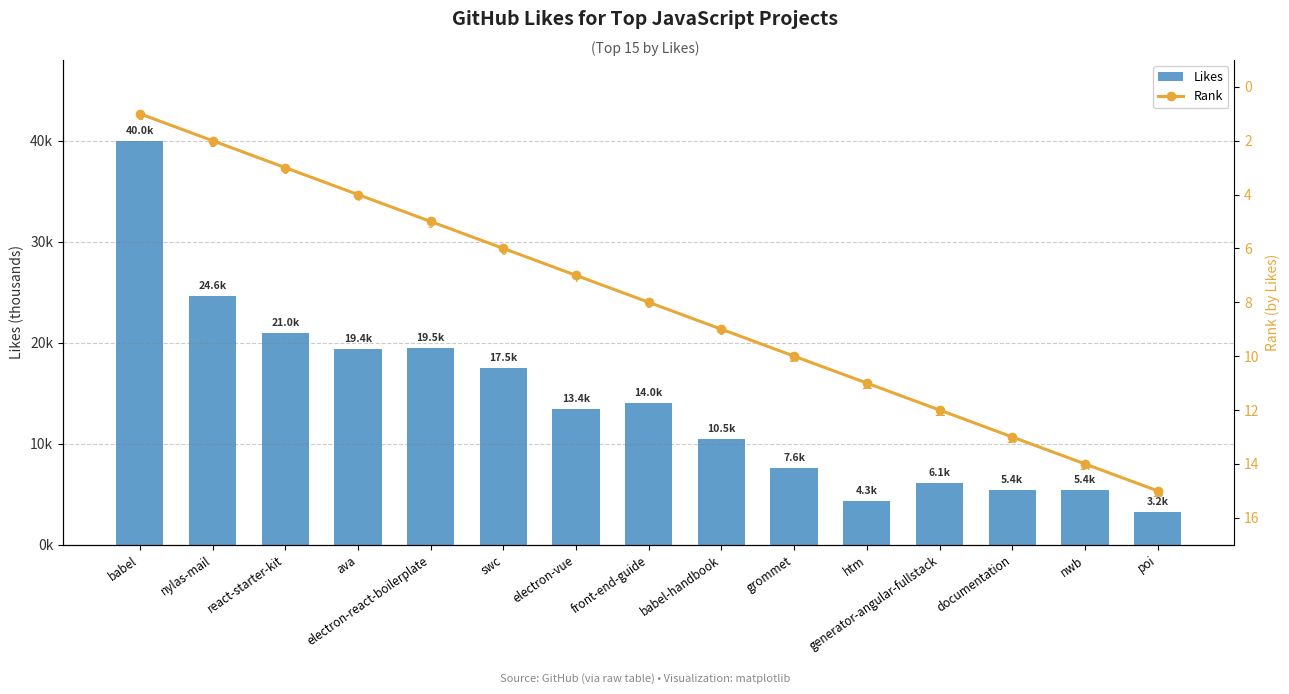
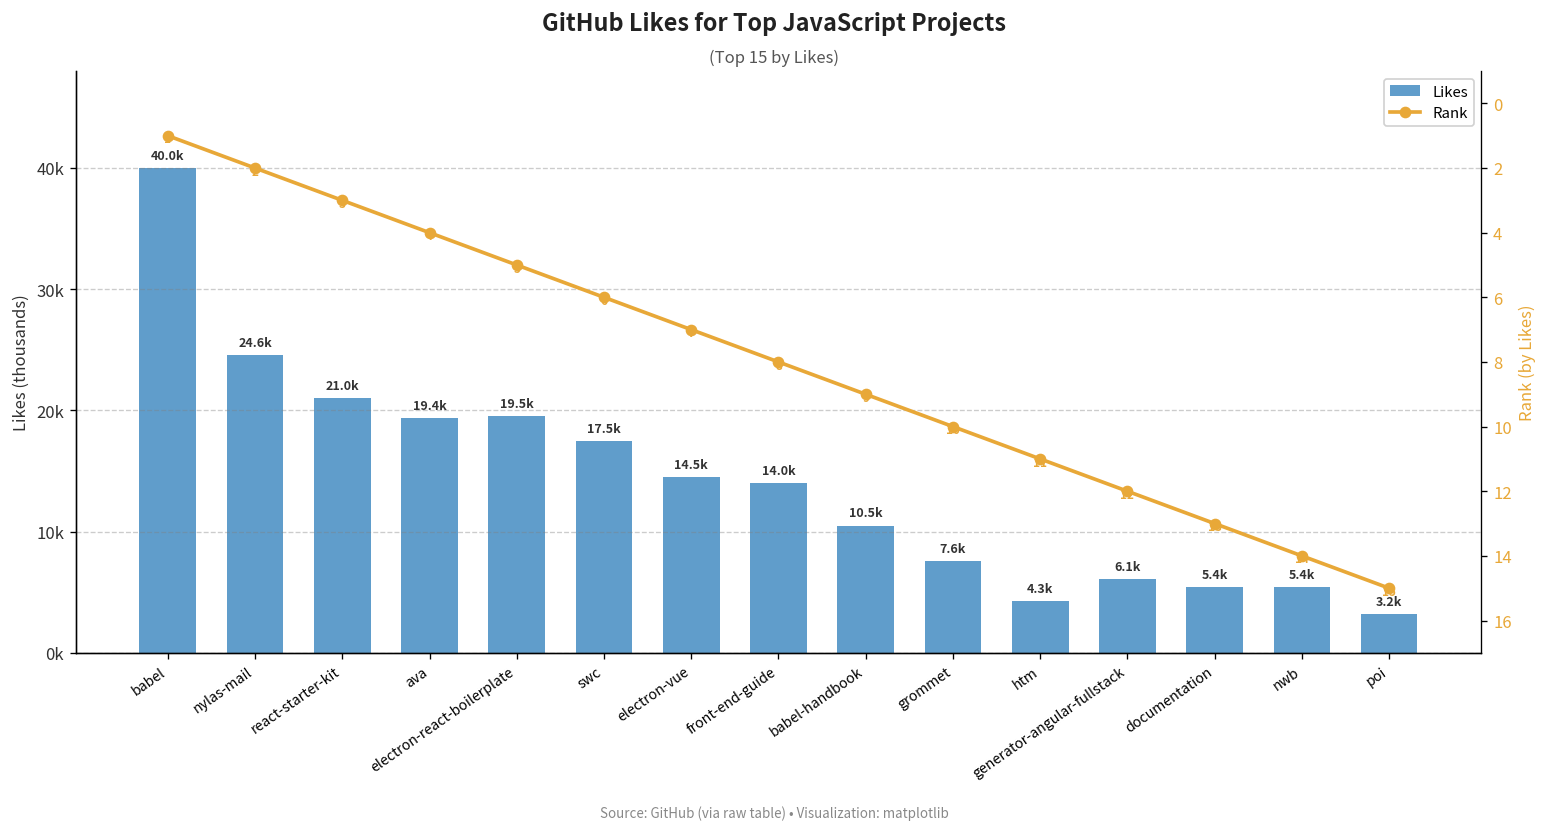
  {
    "Likes": {
      "babel": "40.0k",
      "nylas-mail": "24.6k",
      "react-starter-kit": "21.0k",
      "ava": "19.4k",
      "electron-react-boilerplate": "19.5k",
      "swc": "17.5k",
-     "electron-vue": "13.4k",
+     "electron-vue": "14.5k",
      "front-end-guide": "14.0k",
      "babel-handbook": "10.5k",
      "grommet": "7.6k",
      "htm": "4.3k",
      "generator-angular-fullstack": "6.1k",
      "documentation": "5.4k",
      "nwb": "5.4k",
      "poi": "3.2k"
    },
    "Rank": {
      "grommet": "10",
      "generator-angular-fullstack": "12",
      "documentation": "13",
      "nwb": "14"
    }
  }
